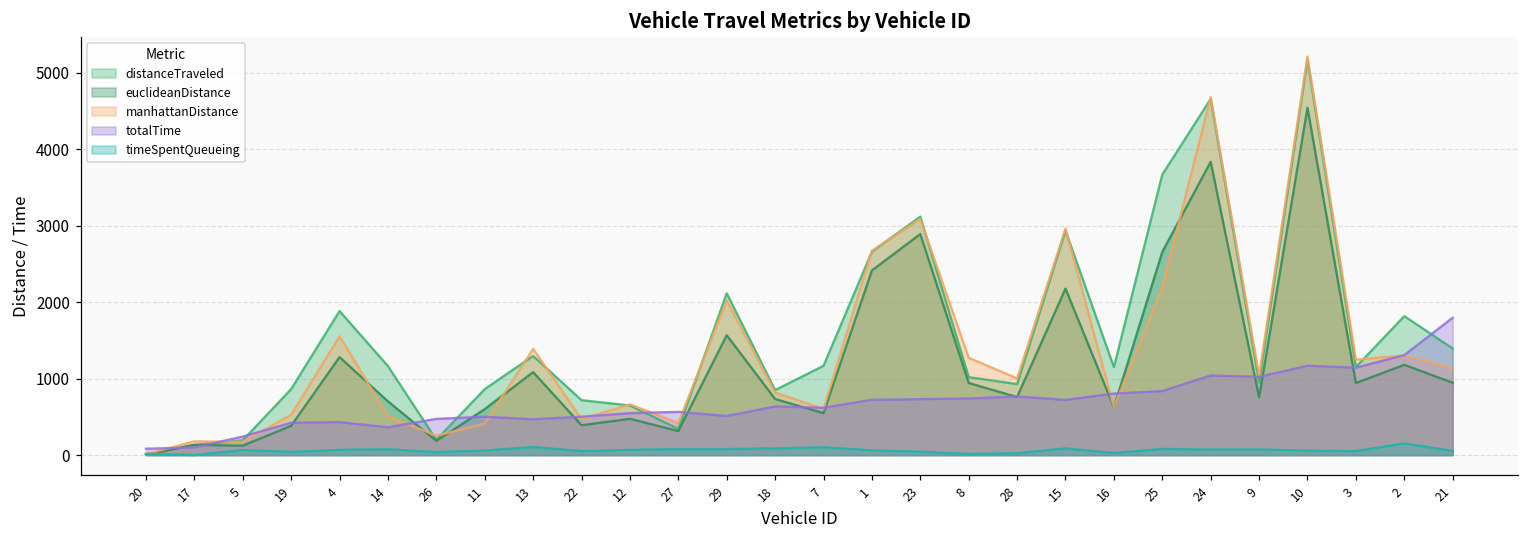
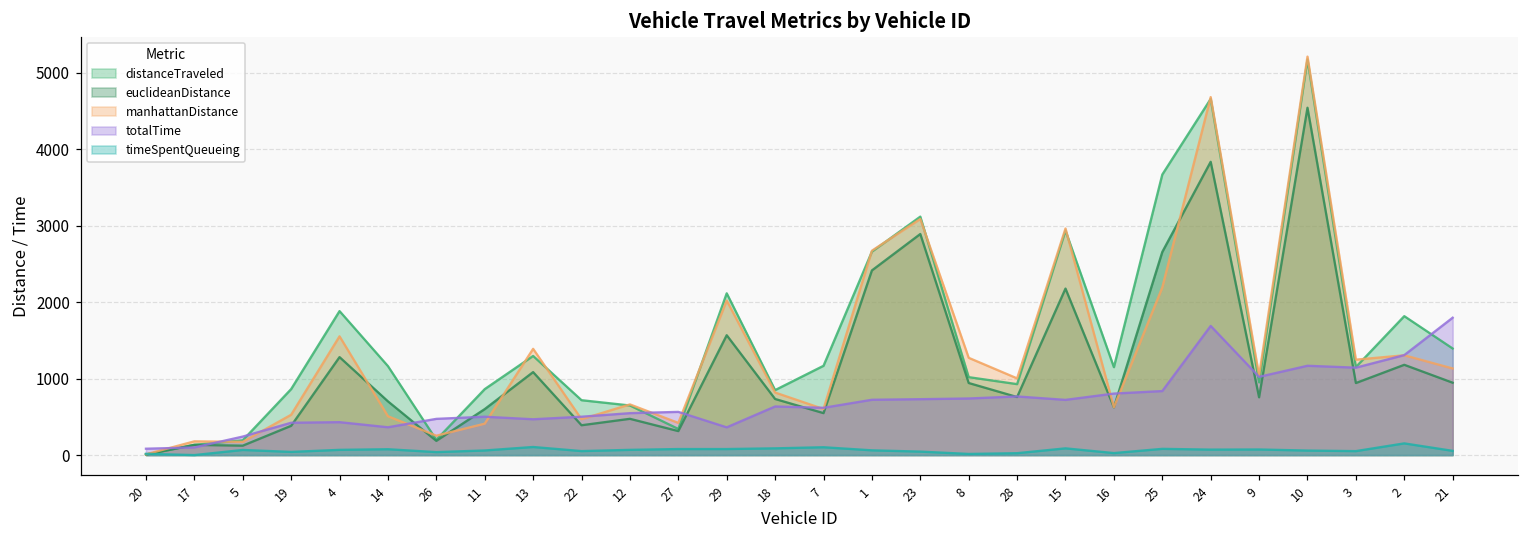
  {
    "manhattanDistance": {
      "17": 200,
      "19": 500,
      "4": 1600,
      "14": 500,
      "26": 300,
      "11": 400,
      "13": 1400,
      "27": 400,
      "29": 2000,
      "8": 1300,
      "28": 1000,
      "25": 2200,
      "10": 5200,
      "3": 1200,
      "21": 1100
    },
    "totalTime": {
      "20": 100,
      "5": 200,
      "19": 400,
      "4": 400,
      "14": 400,
      "26": 500,
      "11": 500,
      "13": 500,
      "12": 500,
      "27": 600,
-     "29": 500,
+     "29": 400,
      "18": 600,
      "1": 700,
      "23": 700,
      "8": 700,
      "15": 700,
      "16": 800,
      "25": 800,
-     "24": 1000,
+     "24": 1700,
      "10": 1200,
      "21": 1800
    }
  }
